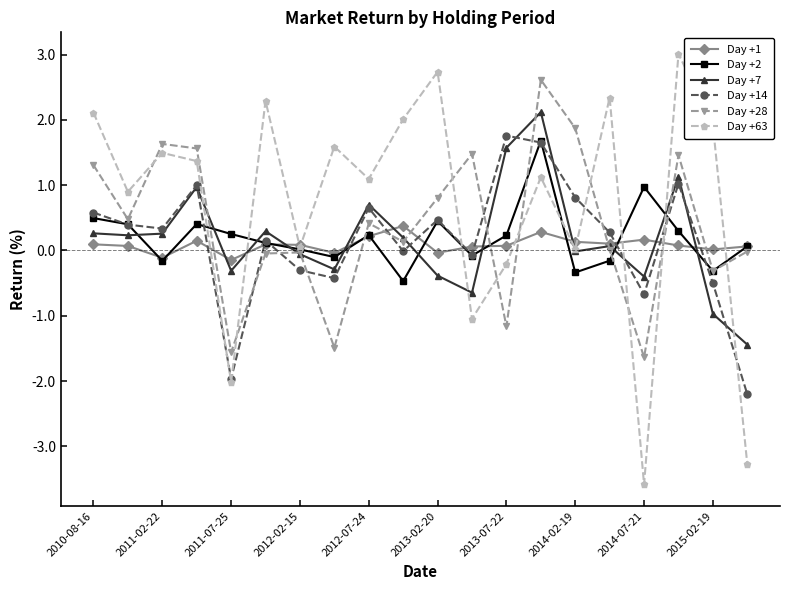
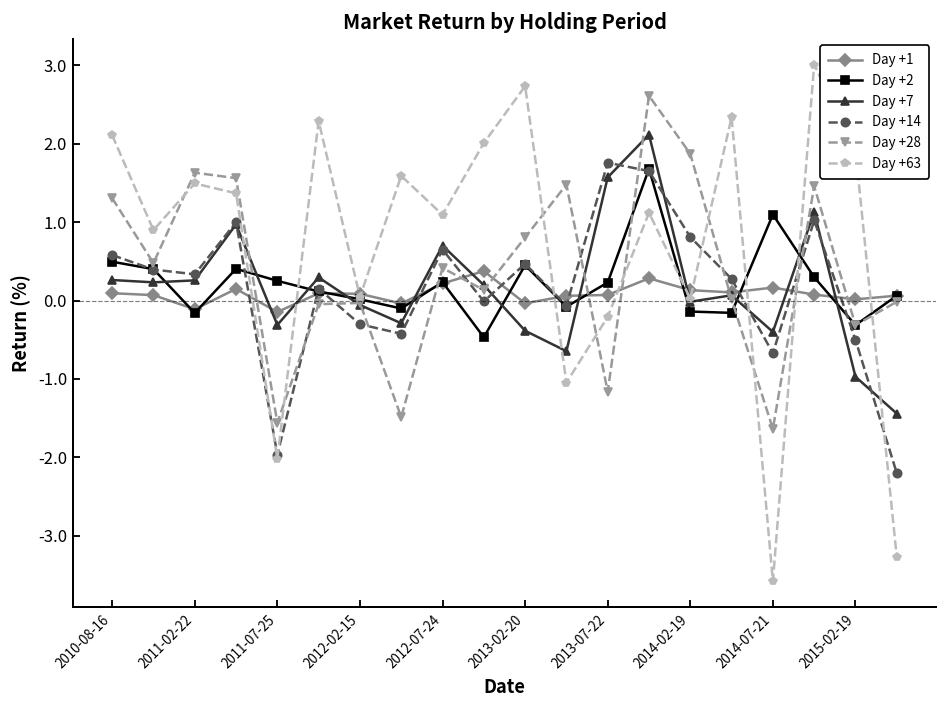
  {
    "Day +2": {
      "2010-08-16": 0.5,
      "2011-02-22": -0.2,
      "2011-07-25": 0.3,
      "2013-07-22": 0.2,
-     "2014-02-19": -0.3,
-     "2014-07-21": 1.0
+     "2014-02-19": -0.1,
+     "2014-07-21": 1.1
    }
  }
